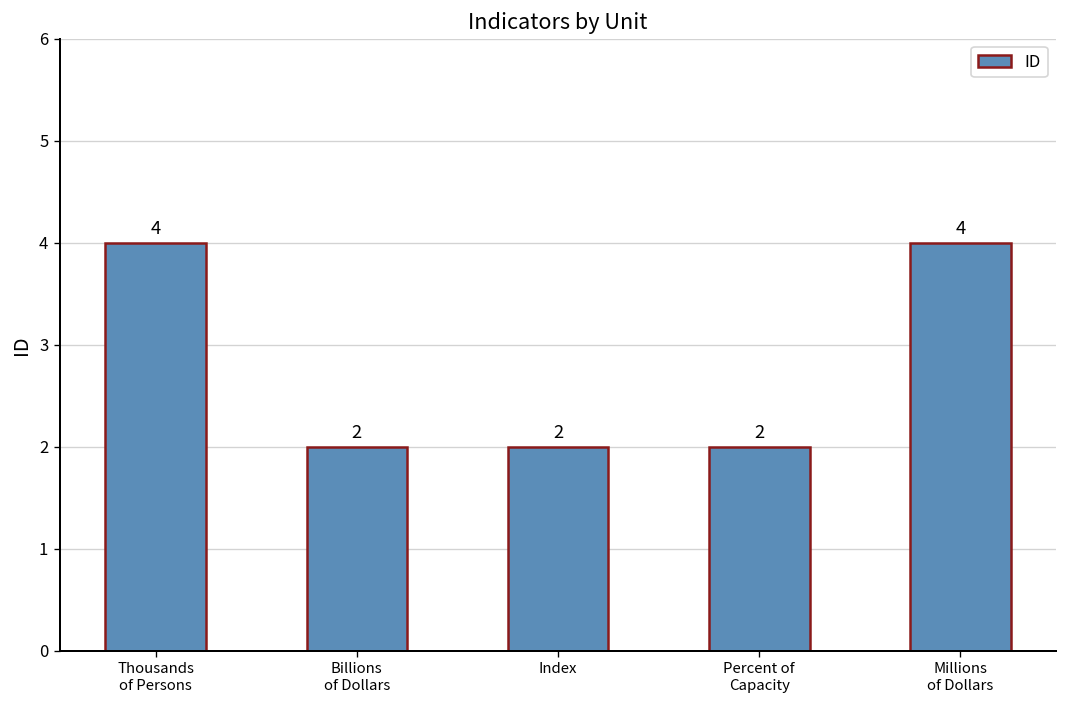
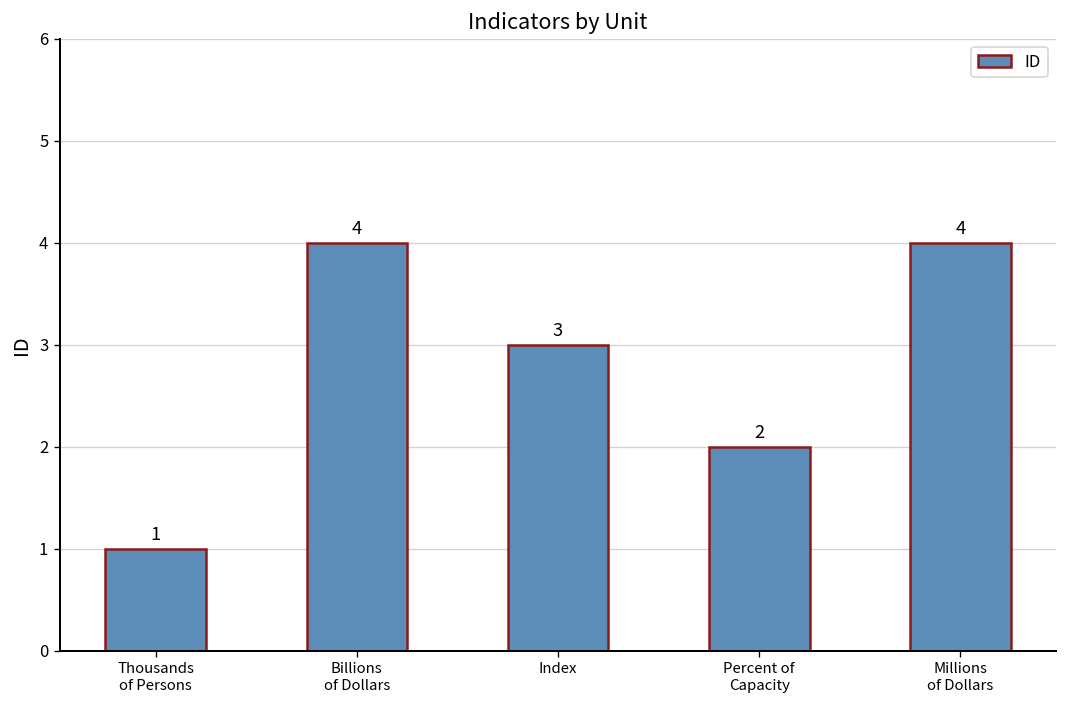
  {
-   "Thousands of Persons": 4,
-   "Billions of Dollars": 2,
-   "Index": 2,
+   "Thousands of Persons": 1,
+   "Billions of Dollars": 4,
+   "Index": 3,
    "Percent of Capacity": 2,
    "Millions of Dollars": 4
  }
